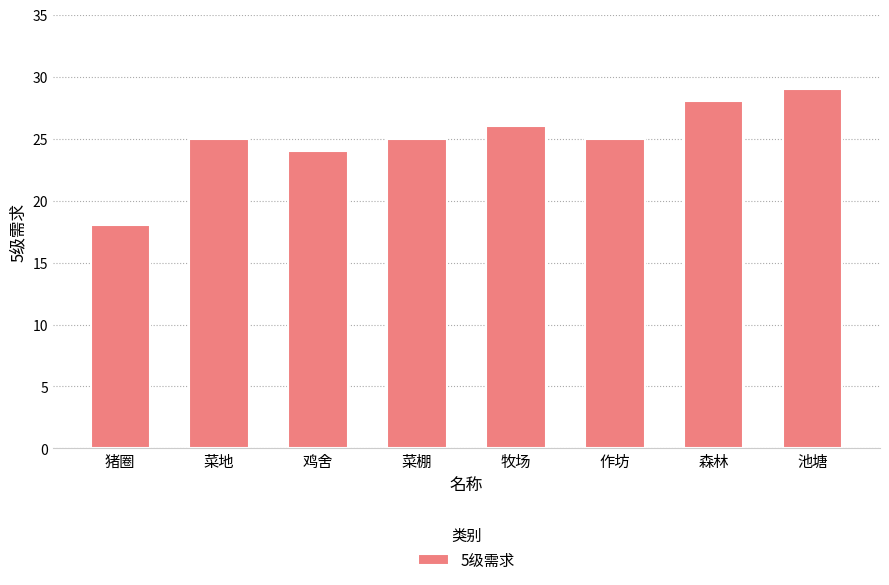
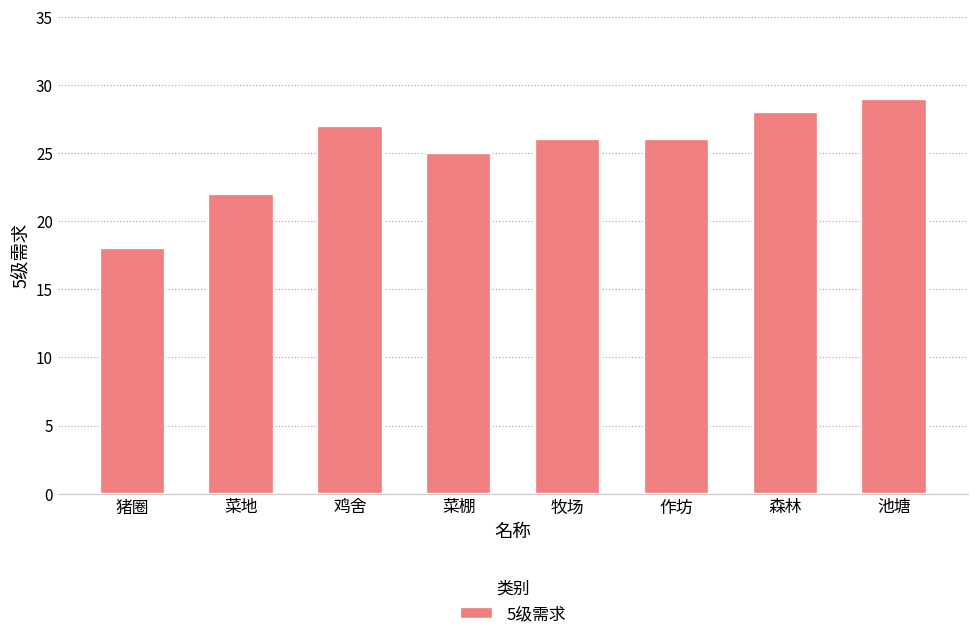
  {
    "猪圈": 18,
-   "菜地": 25,
-   "鸡舍": 24,
+   "菜地": 22,
+   "鸡舍": 27,
    "菜棚": 25,
    "牧场": 26,
-   "作坊": 25,
+   "作坊": 26,
    "森林": 28,
    "池塘": 29
  }
